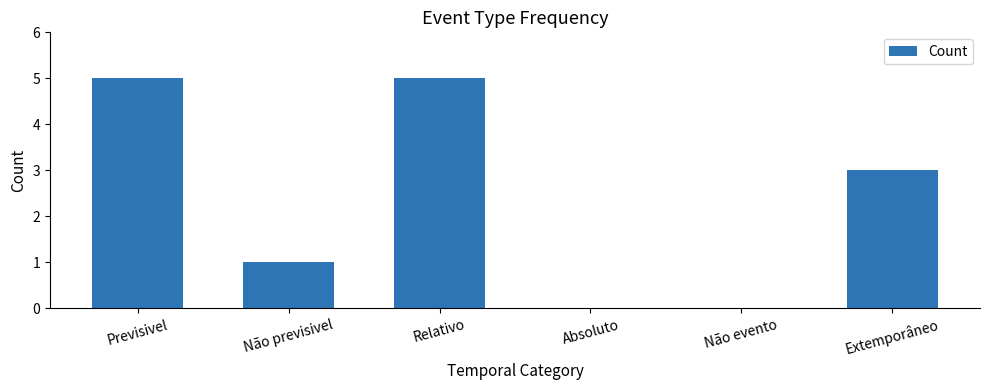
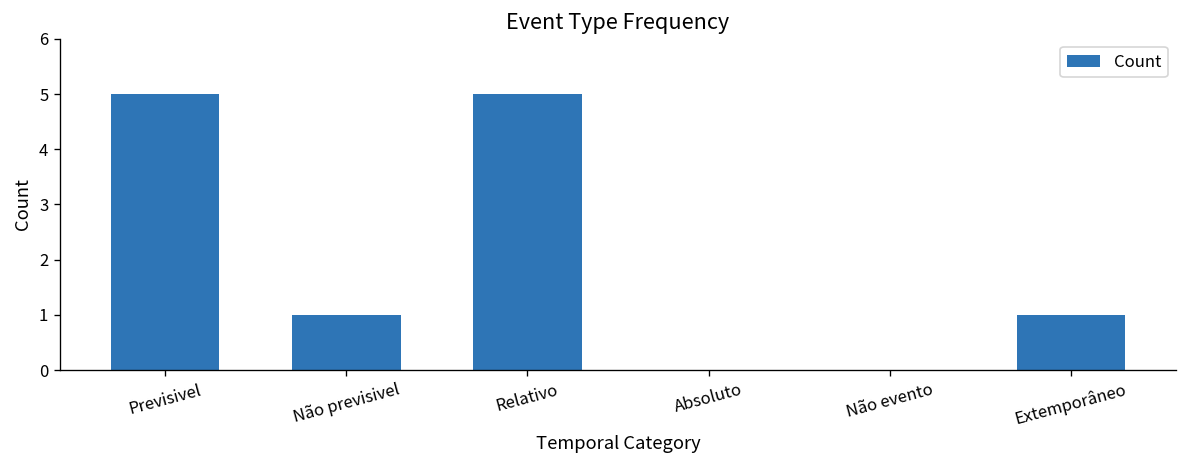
  {
    "Previsivel": 5,
    "Não previsivel": 1,
    "Relativo": 5,
    "Absoluto": 0,
    "Não evento": 0,
-   "Extemporâneo": 3
+   "Extemporâneo": 1
  }
